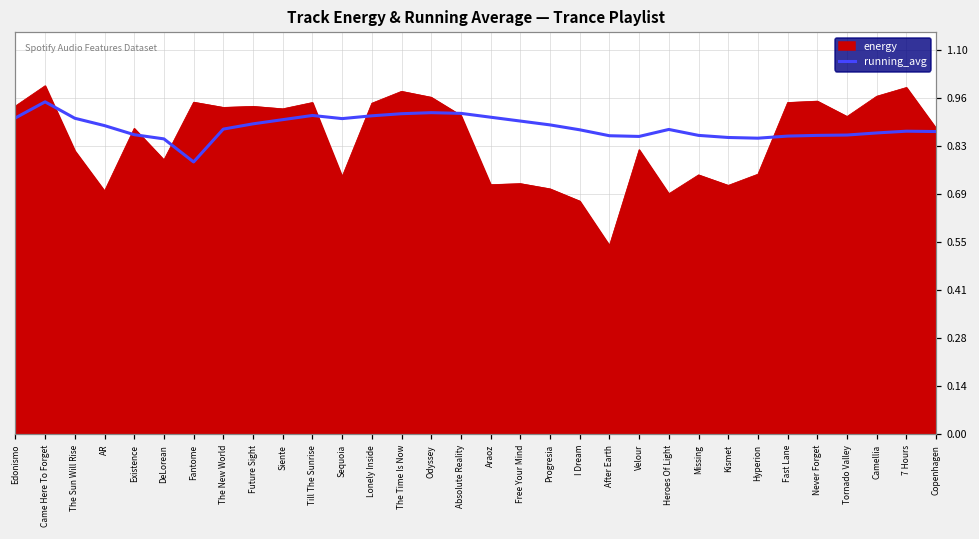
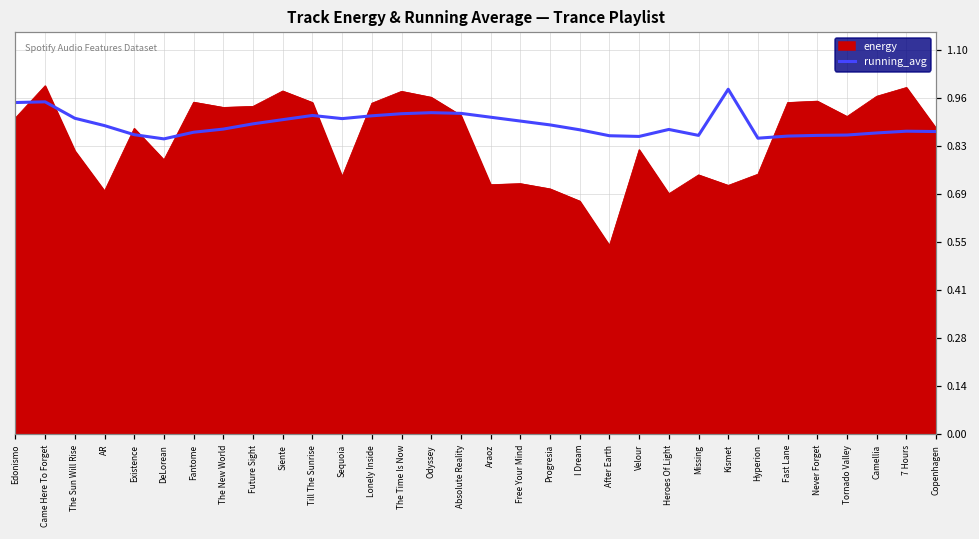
  {
    "energy": {
-     "Edonismo": 0.94,
+     "Edonismo": 0.91,
      "Came Here To Forget": 1.00,
      "The Sun Will Rise": 0.81,
      "AR": 0.70,
      "Existence": 0.88,
      "DeLorean": 0.79,
      "Fantome": 0.95,
      "The New World": 0.94,
      "Future Sight": 0.94,
-     "Siente": 0.93,
+     "Siente": 0.98,
      "Till The Sunrise": 0.95,
      "Sequoia": 0.74,
      "Lonely Inside": 0.95,
      "The Time Is Now": 0.98,
      "Odyssey": 0.96,
      "Araoz": 0.71,
      "Free Your Mind": 0.72,
      "Progresia": 0.70,
      "I Dream": 0.67,
      "After Earth": 0.54,
      "Velour": 0.81,
      "Heroes Of Light": 0.69,
      "Missing": 0.74,
      "Kismet": 0.71,
      "Hyperion": 0.74,
      "Fast Lane": 0.95,
      "Never Forget": 0.95,
      "Tornado Valley": 0.91,
      "Camellia": 0.97,
      "7 Hours": 0.99,
      "Copenhagen": 0.88
    },
    "running_avg": {
-     "Edonismo": 0.91,
+     "Edonismo": 0.95,
      "Came Here To Forget": 0.95,
      "The Sun Will Rise": 0.90,
      "AR": 0.88,
      "Existence": 0.86,
      "DeLorean": 0.85,
-     "Fantome": 0.78,
+     "Fantome": 0.86,
      "The New World": 0.87,
      "Future Sight": 0.89,
      "Siente": 0.90,
      "Till The Sunrise": 0.91,
      "Sequoia": 0.90,
      "Lonely Inside": 0.91,
      "The Time Is Now": 0.92,
      "Odyssey": 0.92,
      "Araoz": 0.91,
      "Free Your Mind": 0.90,
      "Progresia": 0.89,
      "I Dream": 0.87,
      "After Earth": 0.85,
      "Velour": 0.85,
      "Heroes Of Light": 0.87,
      "Missing": 0.86,
-     "Kismet": 0.85,
+     "Kismet": 0.99,
      "Hyperion": 0.85,
      "Fast Lane": 0.85,
      "Never Forget": 0.86,
      "Tornado Valley": 0.86,
      "Camellia": 0.86,
      "7 Hours": 0.87,
      "Copenhagen": 0.87
    }
  }
